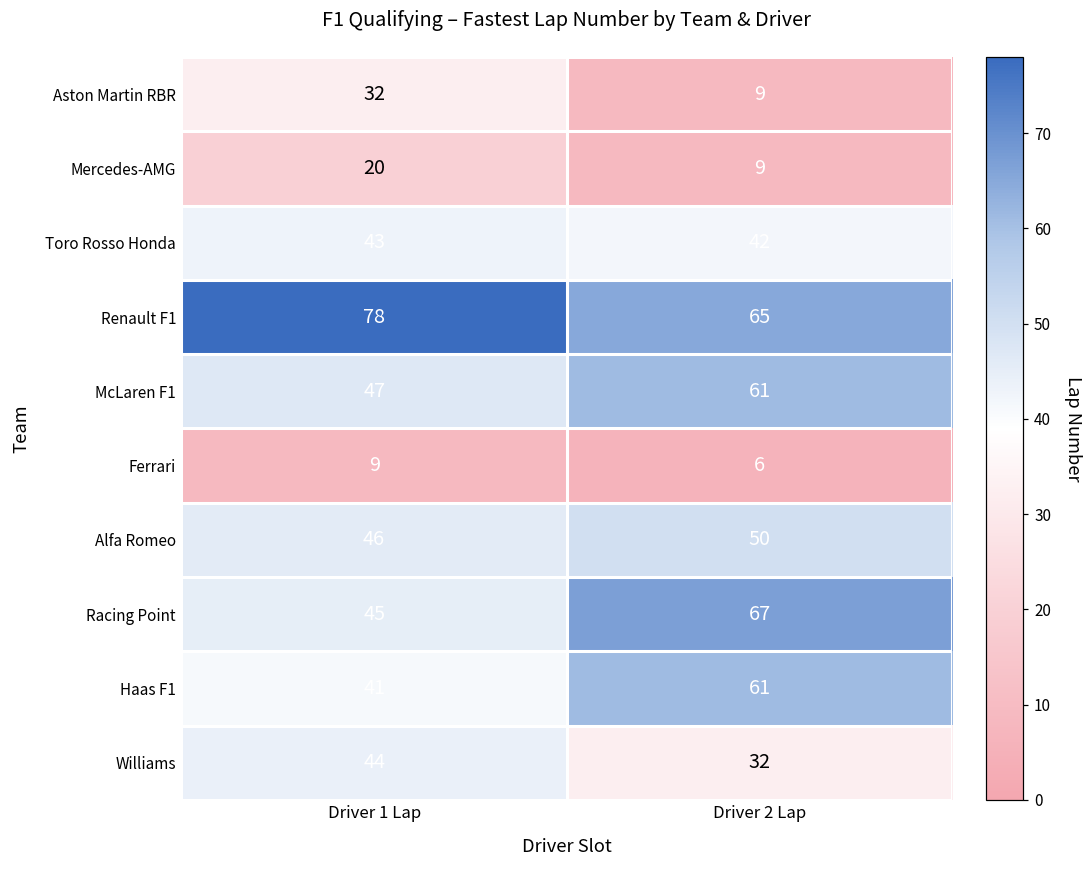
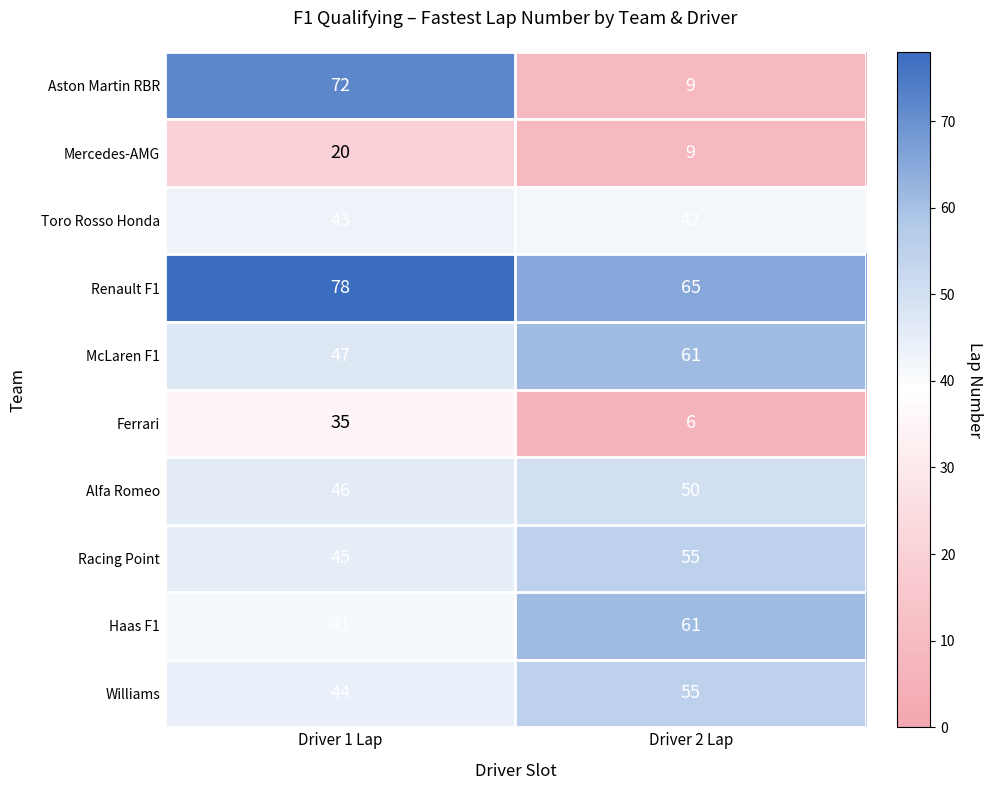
  {
    "Aston Martin RBR": {
-     "Driver 1 Lap": 32,
+     "Driver 1 Lap": 72,
      "Driver 2 Lap": 9
    },
    "Mercedes-AMG": {
      "Driver 1 Lap": 20,
      "Driver 2 Lap": 9
    },
    "Renault F1": {
      "Driver 1 Lap": 78,
      "Driver 2 Lap": 65
    },
    "McLaren F1": {
      "Driver 2 Lap": 61
    },
    "Ferrari": {
-     "Driver 1 Lap": 9,
+     "Driver 1 Lap": 35,
      "Driver 2 Lap": 6
    },
    "Racing Point": {
-     "Driver 2 Lap": 67
+     "Driver 2 Lap": 55
    },
    "Haas F1": {
      "Driver 2 Lap": 61
    },
    "Williams": {
-     "Driver 2 Lap": 32
+     "Driver 2 Lap": 55
    }
  }
